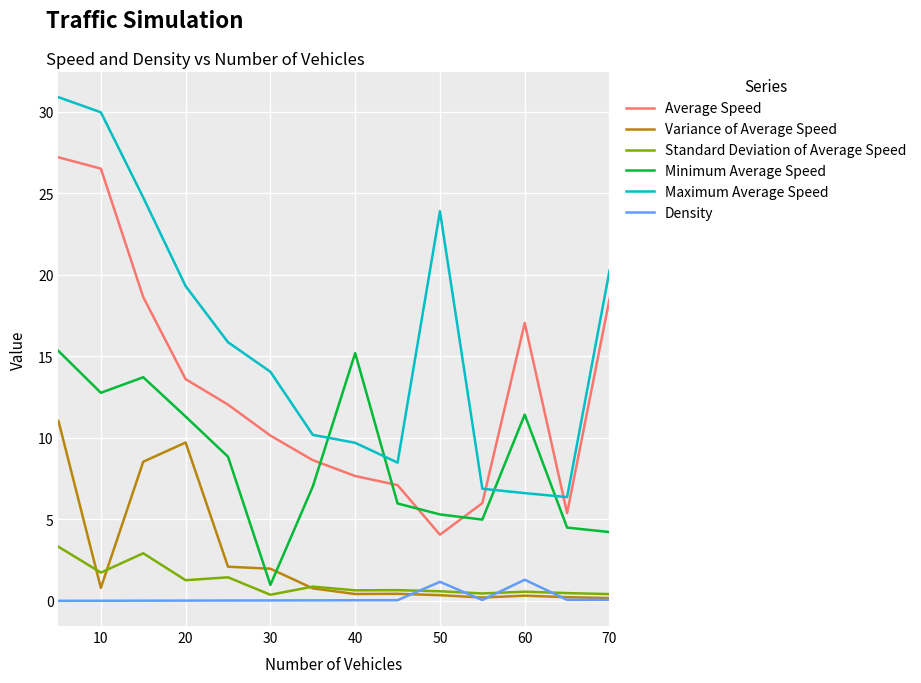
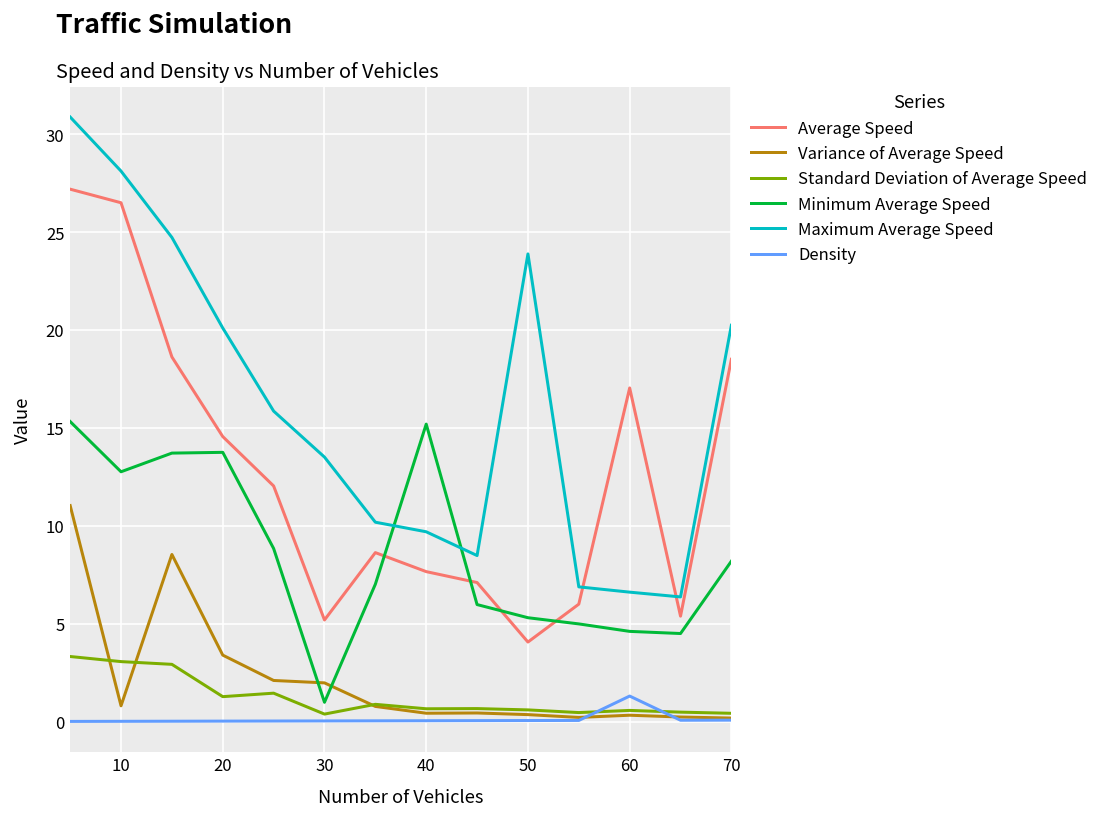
  {
    "Average Speed": {
      "10": 26.5,
-     "20": 13.6,
-     "30": 10.1,
+     "20": 14.6,
+     "30": 5.2,
      "40": 7.7,
      "50": 4.1,
      "60": 17.0,
      "70": 18.5
    },
    "Variance of Average Speed": {
      "10": 0.8,
-     "20": 9.7,
+     "20": 3.4,
      "30": 2.0,
      "40": 0.4,
      "50": 0.4,
      "60": 0.3
    },
    "Standard Deviation of Average Speed": {
-     "10": 1.7,
+     "10": 3.1,
      "20": 1.3,
      "30": 0.4,
      "40": 0.7,
      "50": 0.6,
      "60": 0.6,
      "70": 0.4
    },
    "Minimum Average Speed": {
      "10": 12.8,
-     "20": 11.3,
+     "20": 13.8,
      "30": 1.0,
      "40": 15.2,
      "50": 5.3,
-     "60": 11.4,
-     "70": 4.2
+     "60": 4.6,
+     "70": 8.2
    },
    "Maximum Average Speed": {
-     "10": 30.0,
-     "20": 19.3,
-     "30": 14.1,
+     "10": 28.1,
+     "20": 20.1,
+     "30": 13.5,
      "40": 9.7,
      "50": 23.9,
      "60": 6.6,
      "70": 20.3
    },
    "Density": {
      "10": 0.0,
      "20": 0.0,
      "30": 0.0,
      "40": 0.0,
-     "50": 1.2,
+     "50": 0.1,
      "60": 1.3
    }
  }
